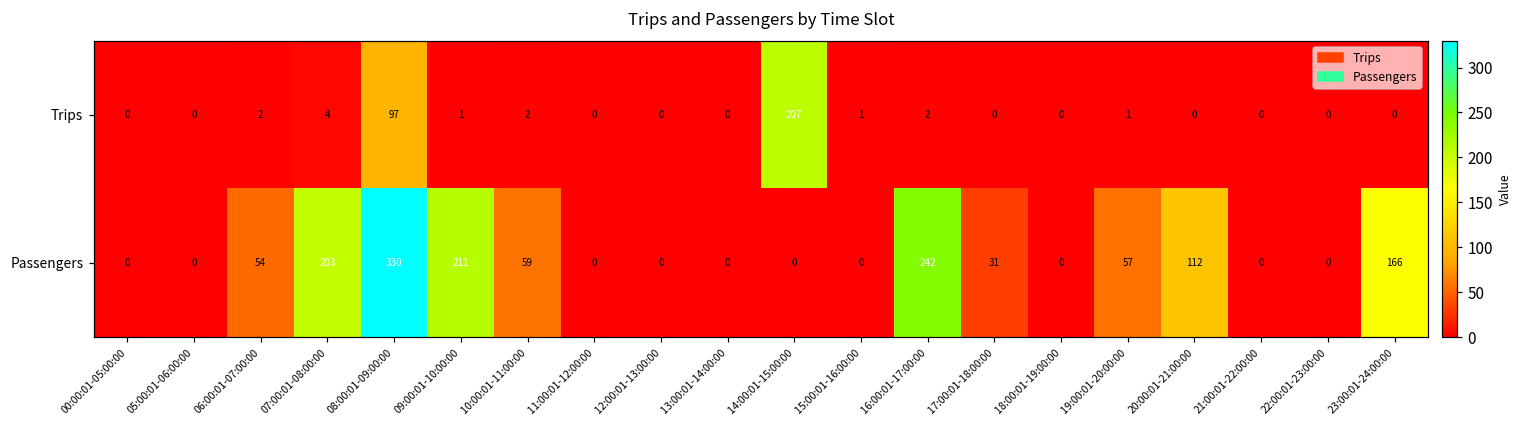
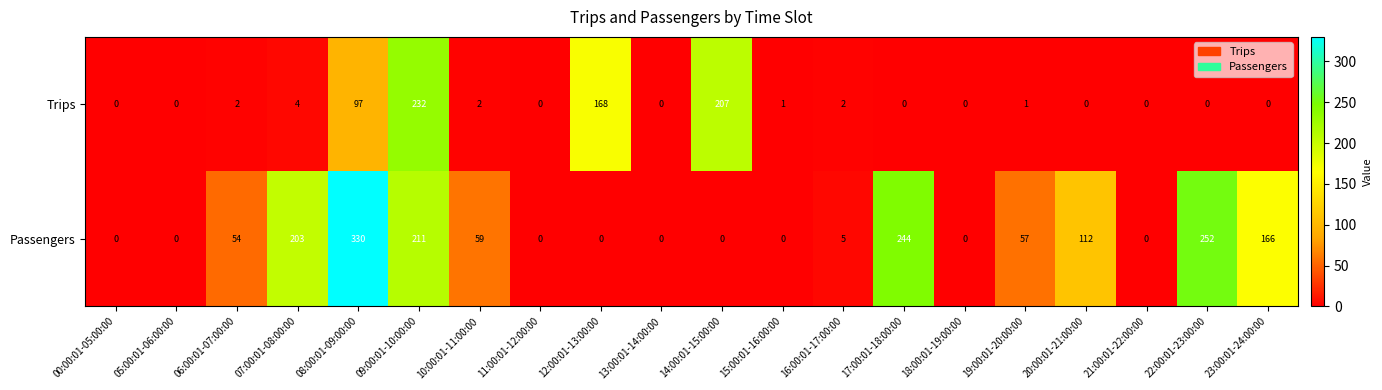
  {
    "Trips": {
      "00:00:01-05:00:00": 0,
      "05:00:01-06:00:00": 0,
      "06:00:01-07:00:00": 2,
      "07:00:01-08:00:00": 4,
      "08:00:01-09:00:00": 97,
-     "09:00:01-10:00:00": 1,
+     "09:00:01-10:00:00": 232,
      "10:00:01-11:00:00": 2,
      "11:00:01-12:00:00": 0,
-     "12:00:01-13:00:00": 0,
+     "12:00:01-13:00:00": 168,
      "13:00:01-14:00:00": 0,
      "14:00:01-15:00:00": 207,
      "15:00:01-16:00:00": 1,
      "16:00:01-17:00:00": 2,
      "17:00:01-18:00:00": 0,
      "18:00:01-19:00:00": 0,
      "19:00:01-20:00:00": 1,
      "20:00:01-21:00:00": 0,
      "21:00:01-22:00:00": 0,
      "22:00:01-23:00:00": 0,
      "23:00:01-24:00:00": 0
    },
    "Passengers": {
      "00:00:01-05:00:00": 0,
      "05:00:01-06:00:00": 0,
      "06:00:01-07:00:00": 54,
      "07:00:01-08:00:00": 203,
      "08:00:01-09:00:00": 330,
      "09:00:01-10:00:00": 211,
      "10:00:01-11:00:00": 59,
      "11:00:01-12:00:00": 0,
      "12:00:01-13:00:00": 0,
      "13:00:01-14:00:00": 0,
      "14:00:01-15:00:00": 0,
      "15:00:01-16:00:00": 0,
-     "16:00:01-17:00:00": 242,
-     "17:00:01-18:00:00": 31,
+     "16:00:01-17:00:00": 5,
+     "17:00:01-18:00:00": 244,
      "18:00:01-19:00:00": 0,
      "19:00:01-20:00:00": 57,
      "20:00:01-21:00:00": 112,
      "21:00:01-22:00:00": 0,
-     "22:00:01-23:00:00": 0,
+     "22:00:01-23:00:00": 252,
      "23:00:01-24:00:00": 166
    }
  }
